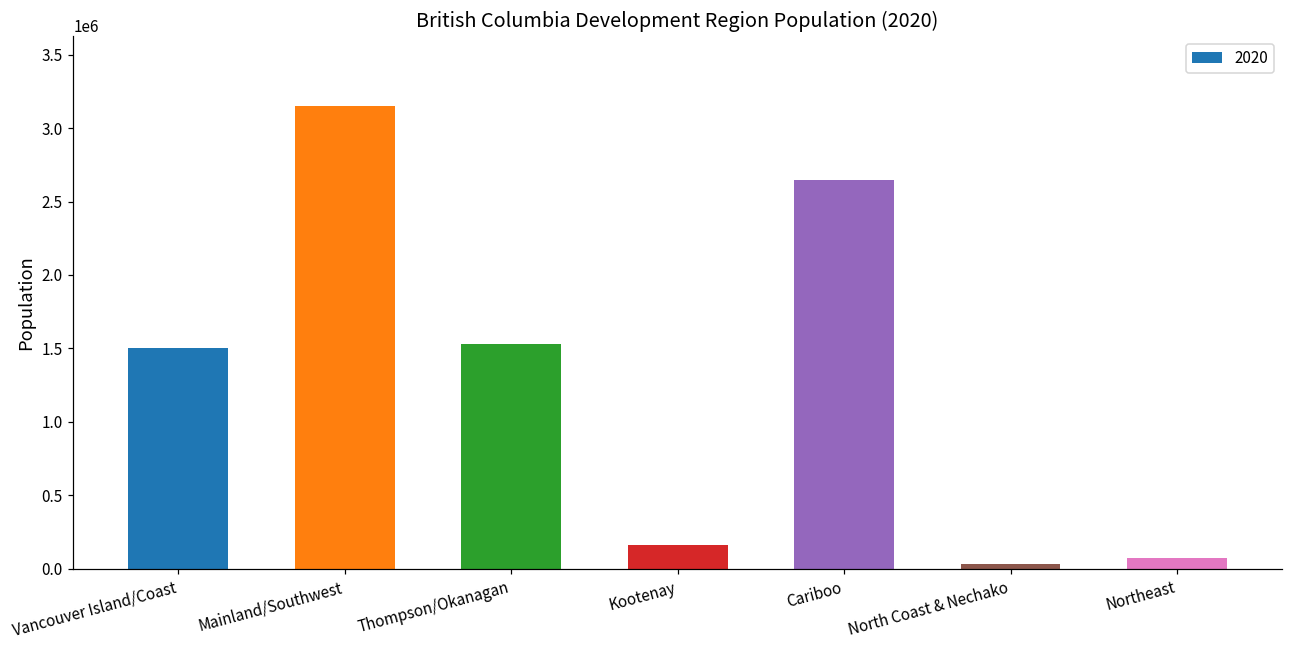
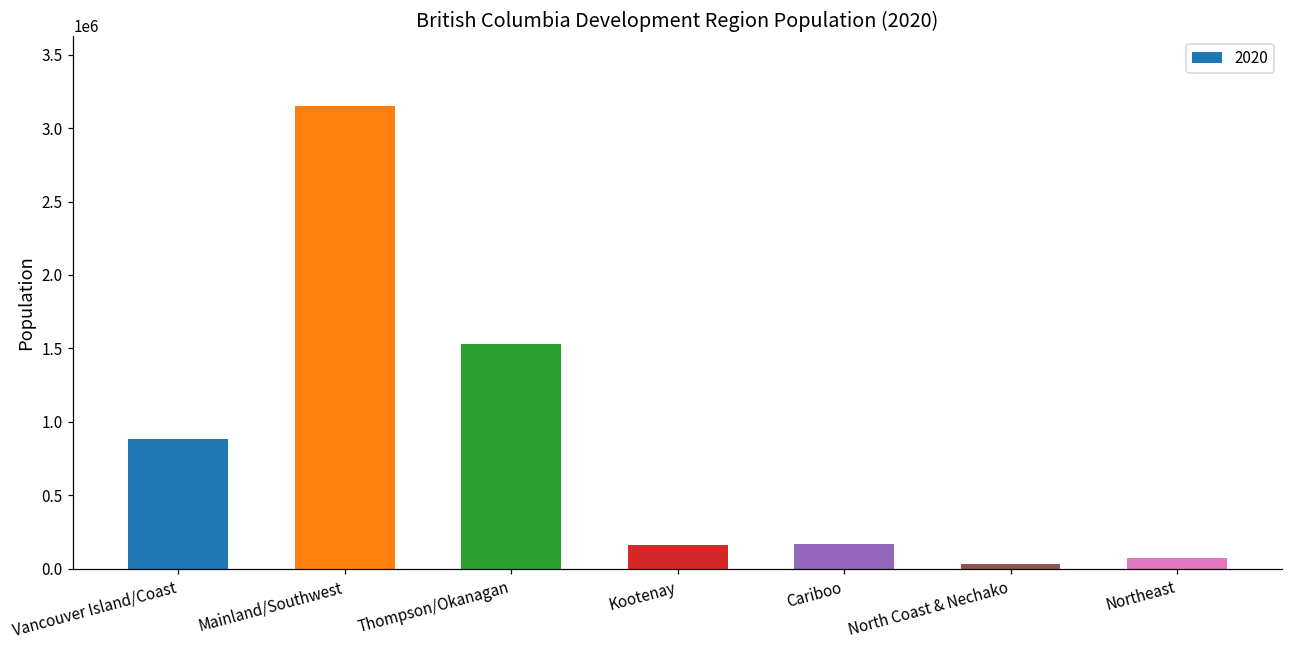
  {
-   "Vancouver Island/Coast": 1500000,
+   "Vancouver Island/Coast": 880000,
    "Mainland/Southwest": 3150000,
    "Thompson/Okanagan": 1530000,
    "Kootenay": 160000,
-   "Cariboo": 2640000,
+   "Cariboo": 170000,
    "North Coast & Nechako": 30000,
    "Northeast": 70000
  }
